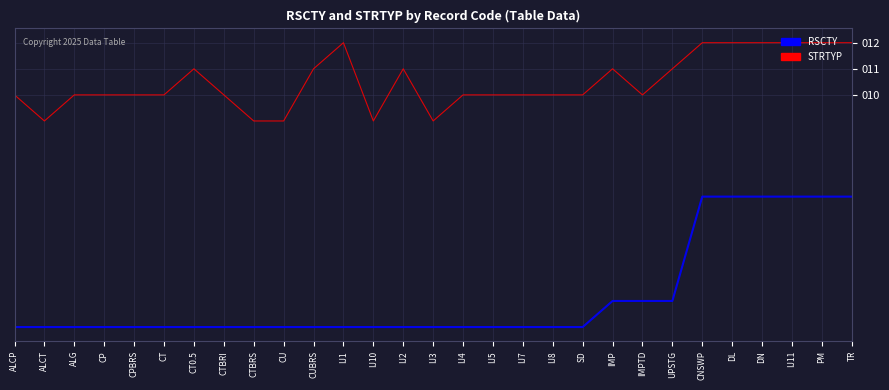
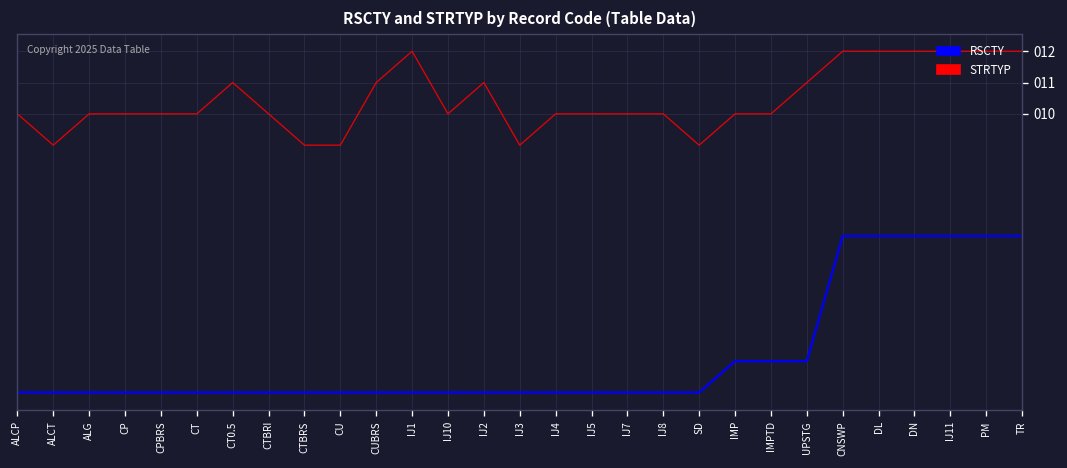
  {
    "STRTYP": {
      "ALCP": 10,
      "ALCT": 9,
      "ALG": 10,
      "CP": 10,
      "CPBRS": 10,
      "CT": 10,
      "CT0.5": 11,
      "CTBRI": 10,
      "CTBRS": 9,
      "CU": 9,
      "CUBRS": 11,
      "IJ1": 12,
-     "IJ10": 9,
+     "IJ10": 10,
      "IJ2": 11,
      "IJ3": 9,
      "IJ4": 10,
      "IJ5": 10,
      "IJ7": 10,
      "IJ8": 10,
-     "SD": 10,
-     "IMP": 11,
+     "SD": 9,
+     "IMP": 10,
      "IMPTD": 10,
      "UPSTG": 11,
      "CNSWP": 12,
      "DL": 12,
      "DN": 12,
      "IJ11": 12,
      "PM": 12,
      "TR": 12
    }
  }
